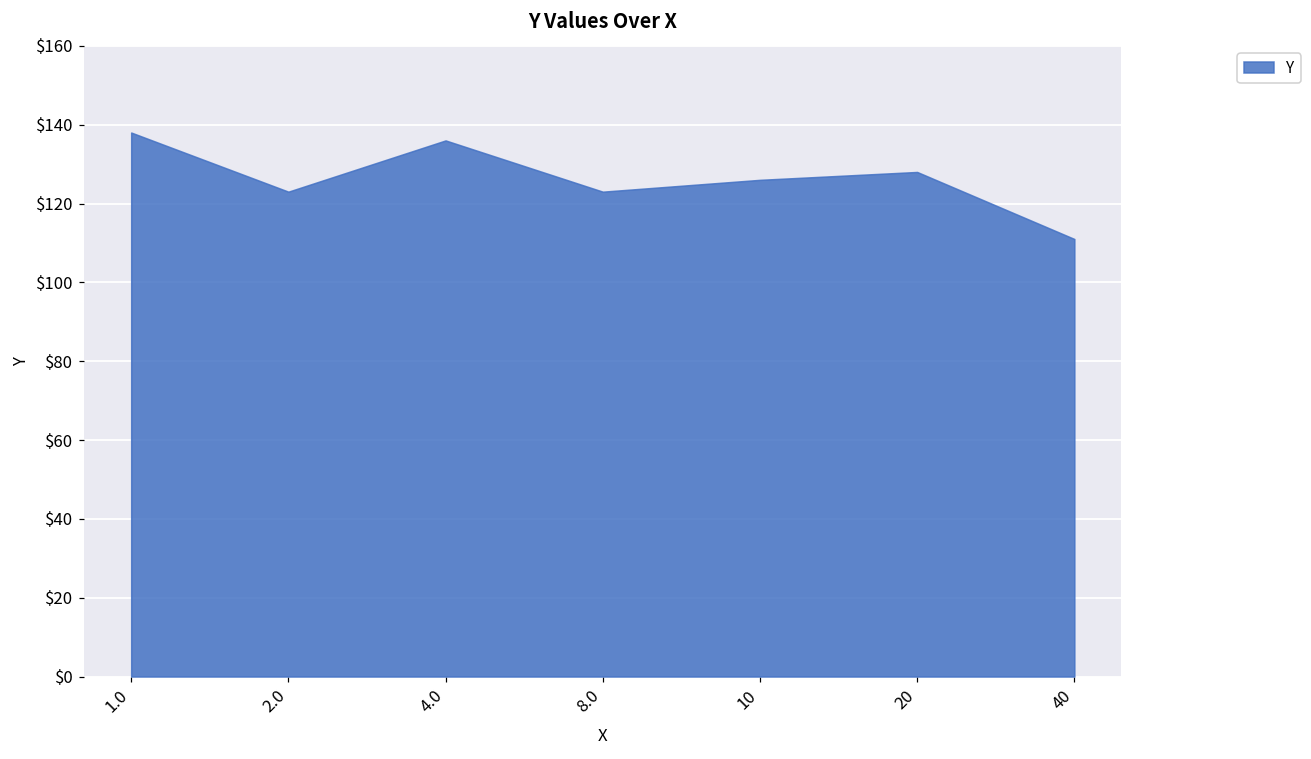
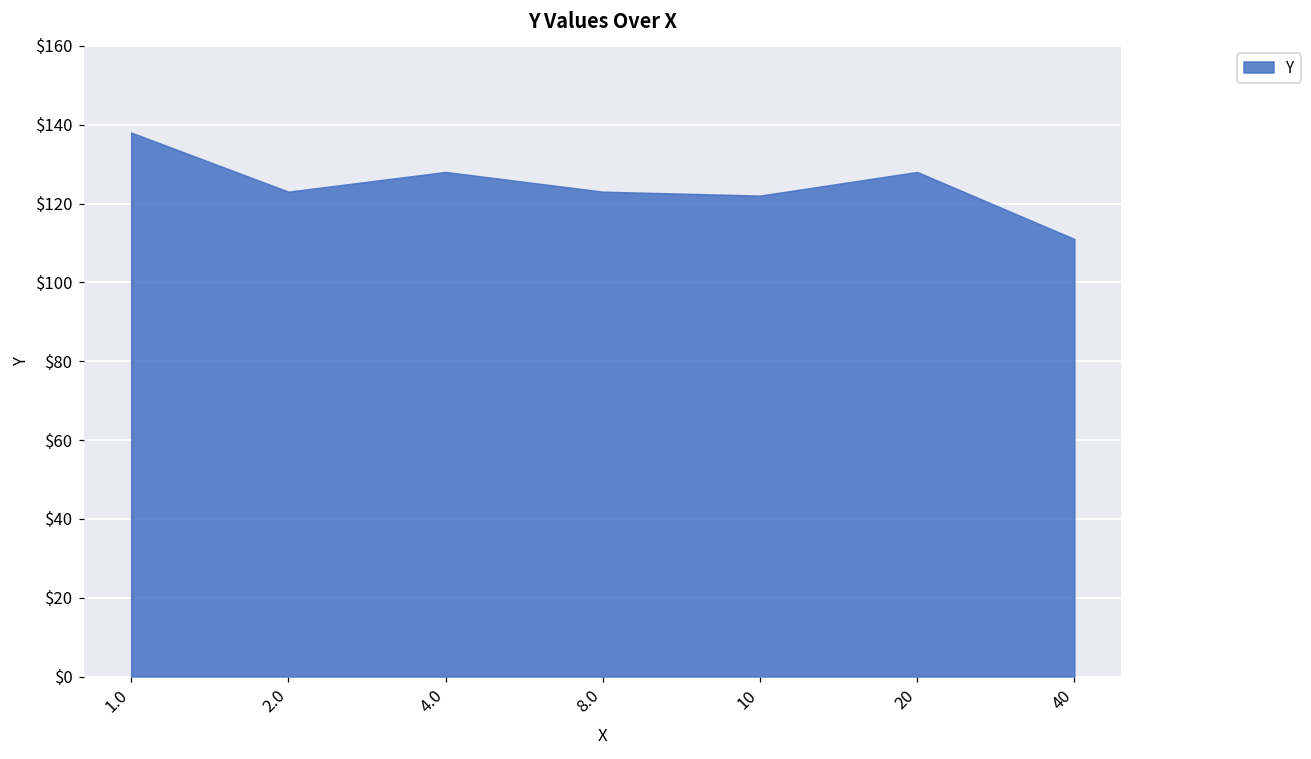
  {
    "1.0": "$138",
    "2.0": "$123",
-   "4.0": "$136",
+   "4.0": "$128",
    "8.0": "$123",
-   "10": "$126",
+   "10": "$122",
    "20": "$128",
    "40": "$111"
  }
